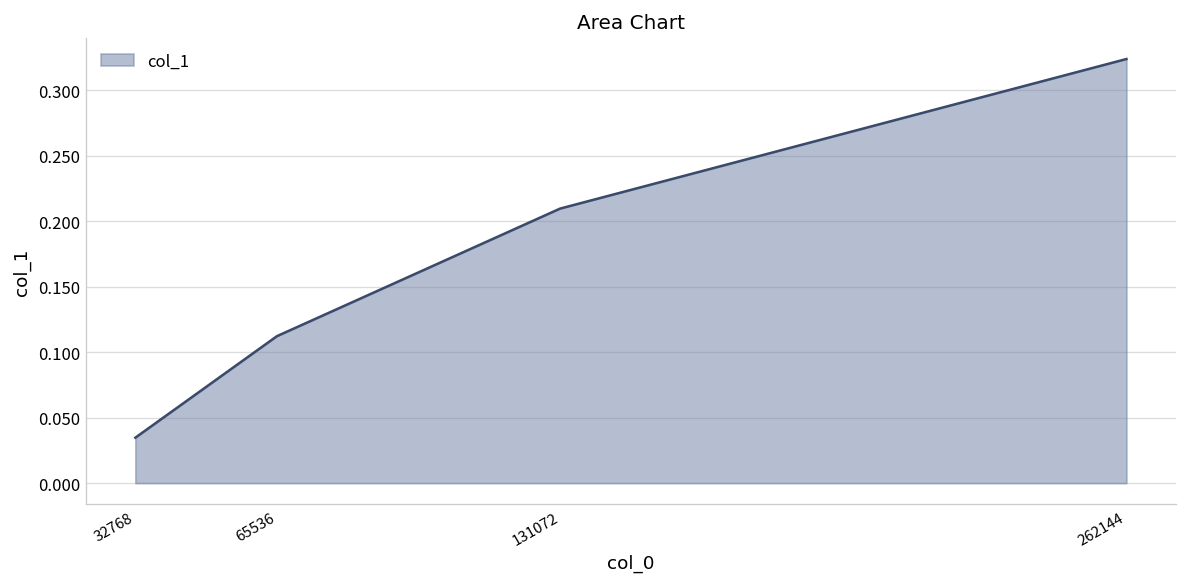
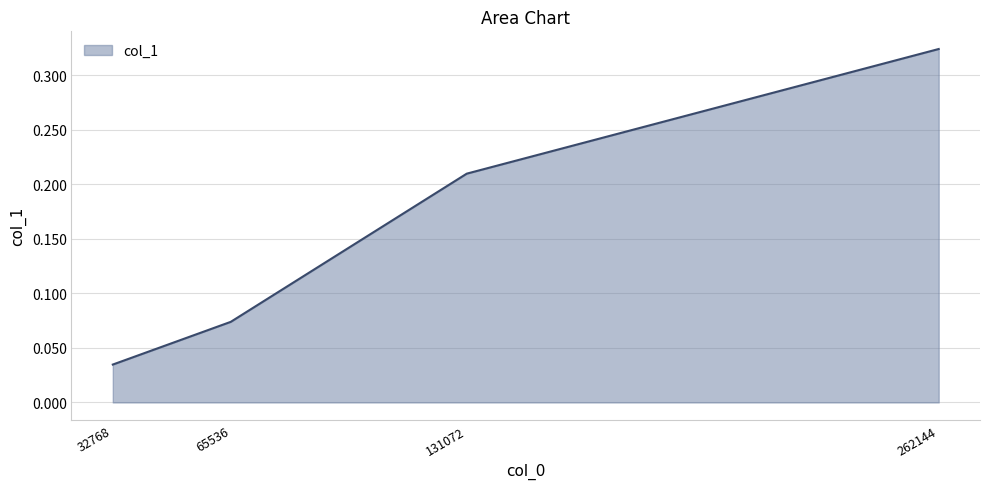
  {
    "32768": 0.035,
-   "65536": 0.112,
+   "65536": 0.074,
    "131072": 0.210,
    "262144": 0.324
  }
